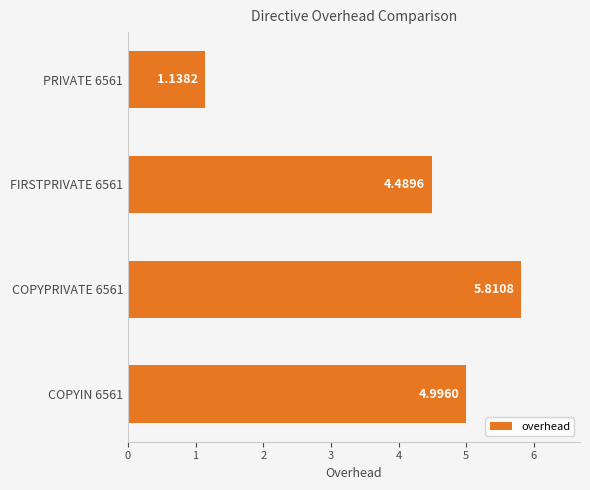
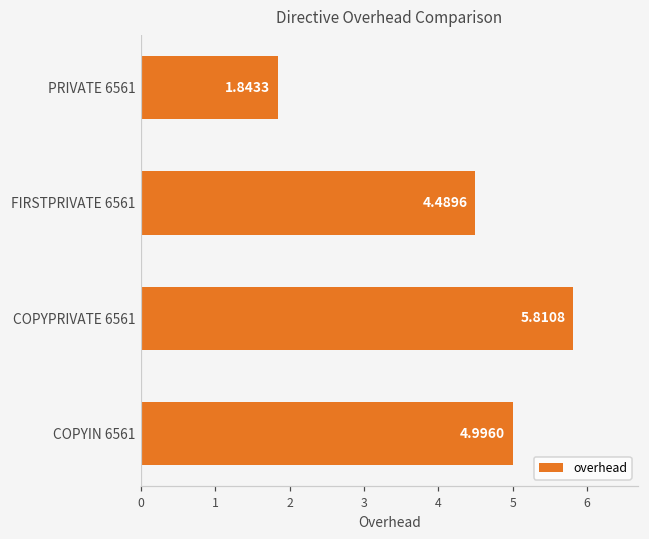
  {
-   "PRIVATE 6561": 1.1382,
+   "PRIVATE 6561": 1.8433,
    "FIRSTPRIVATE 6561": 4.4896,
    "COPYPRIVATE 6561": 5.8108,
    "COPYIN 6561": 4.9960
  }
